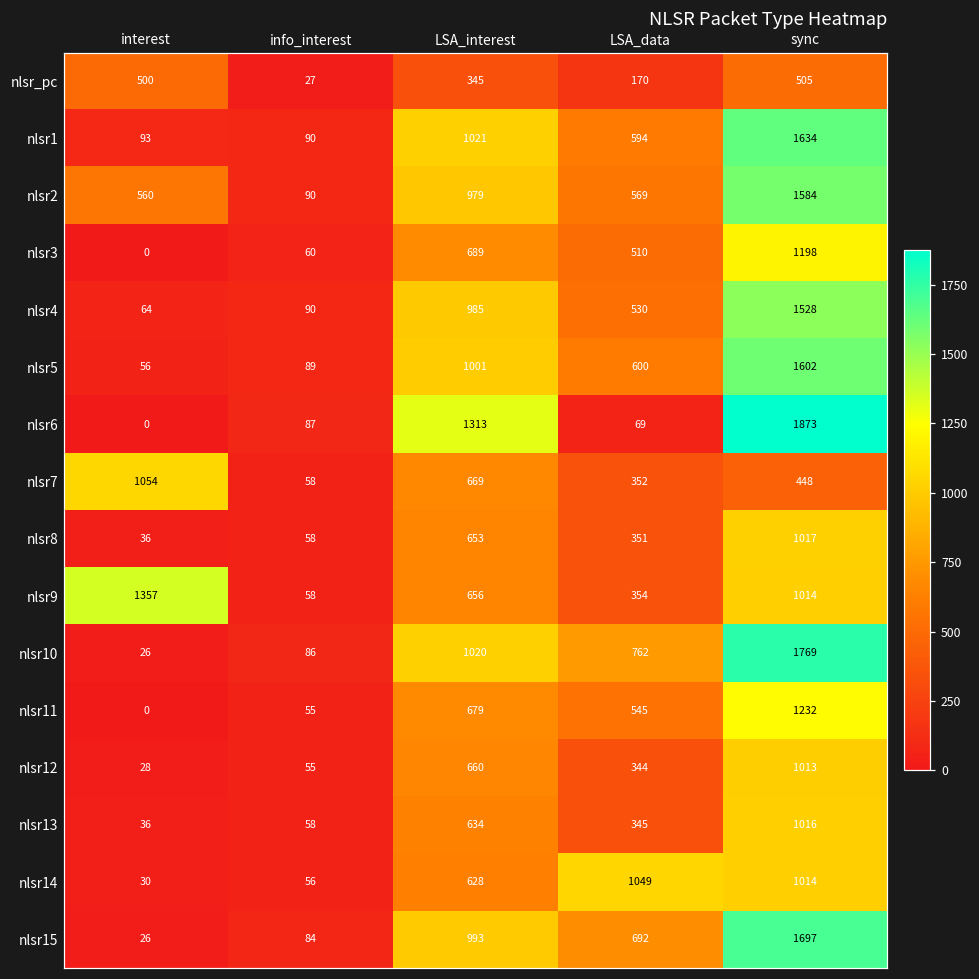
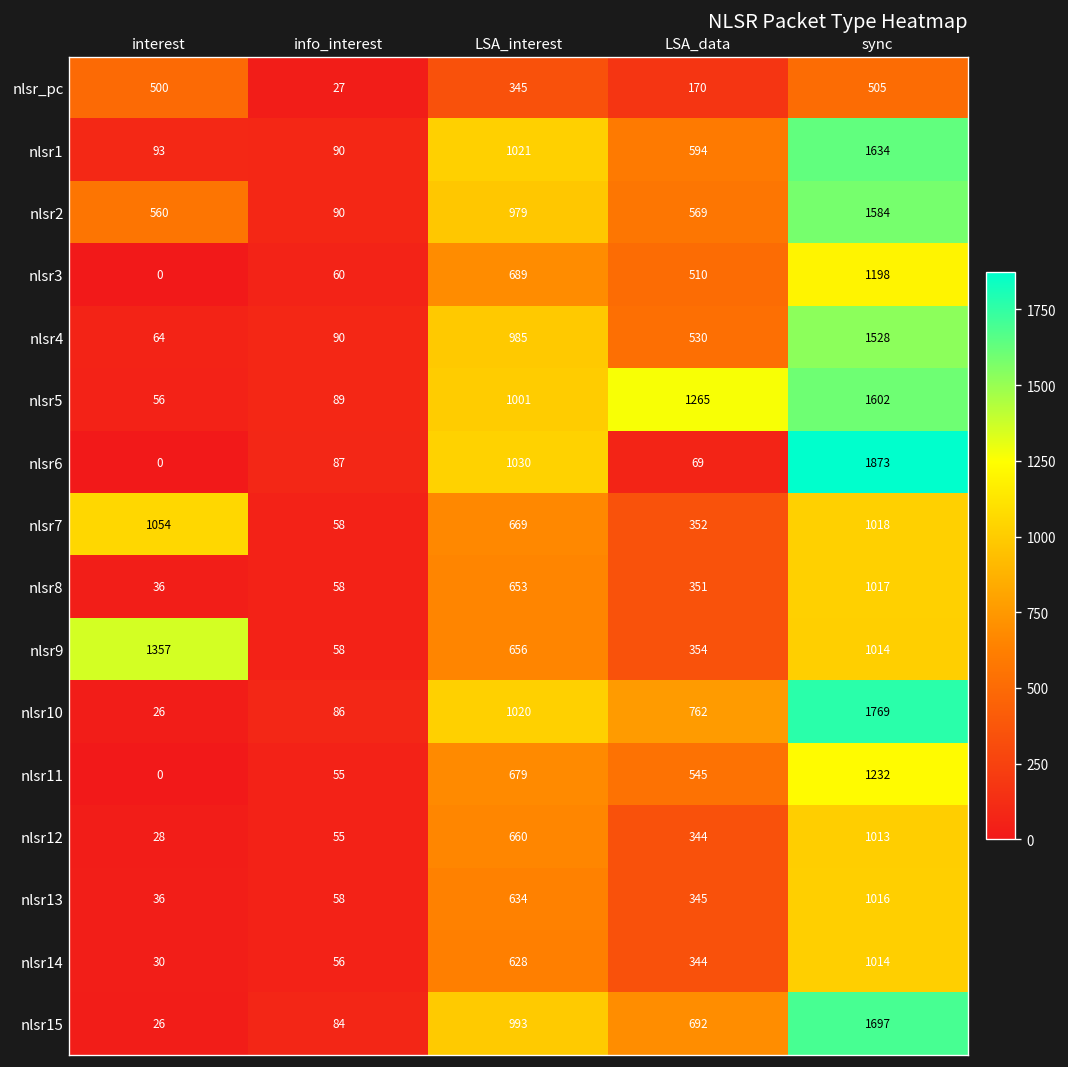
  {
    "nlsr_pc": {
      "interest": 500,
      "info_interest": 27,
      "LSA_interest": 345,
      "LSA_data": 170,
      "sync": 505
    },
    "nlsr1": {
      "interest": 93,
      "info_interest": 90,
      "LSA_interest": 1021,
      "LSA_data": 594,
      "sync": 1634
    },
    "nlsr2": {
      "interest": 560,
      "info_interest": 90,
      "LSA_interest": 979,
      "LSA_data": 569,
      "sync": 1584
    },
    "nlsr3": {
      "interest": 0,
      "info_interest": 60,
      "LSA_interest": 689,
      "LSA_data": 510,
      "sync": 1198
    },
    "nlsr4": {
      "interest": 64,
      "info_interest": 90,
      "LSA_interest": 985,
      "LSA_data": 530,
      "sync": 1528
    },
    "nlsr5": {
      "interest": 56,
      "info_interest": 89,
      "LSA_interest": 1001,
-     "LSA_data": 600,
+     "LSA_data": 1265,
      "sync": 1602
    },
    "nlsr6": {
      "interest": 0,
      "info_interest": 87,
-     "LSA_interest": 1313,
+     "LSA_interest": 1030,
      "LSA_data": 69,
      "sync": 1873
    },
    "nlsr7": {
      "interest": 1054,
      "info_interest": 58,
      "LSA_interest": 669,
      "LSA_data": 352,
-     "sync": 448
+     "sync": 1018
    },
    "nlsr8": {
      "interest": 36,
      "info_interest": 58,
      "LSA_interest": 653,
      "LSA_data": 351,
      "sync": 1017
    },
    "nlsr9": {
      "interest": 1357,
      "info_interest": 58,
      "LSA_interest": 656,
      "LSA_data": 354,
      "sync": 1014
    },
    "nlsr10": {
      "interest": 26,
      "info_interest": 86,
      "LSA_interest": 1020,
      "LSA_data": 762,
      "sync": 1769
    },
    "nlsr11": {
      "interest": 0,
      "info_interest": 55,
      "LSA_interest": 679,
      "LSA_data": 545,
      "sync": 1232
    },
    "nlsr12": {
      "interest": 28,
      "info_interest": 55,
      "LSA_interest": 660,
      "LSA_data": 344,
      "sync": 1013
    },
    "nlsr13": {
      "interest": 36,
      "info_interest": 58,
      "LSA_interest": 634,
      "LSA_data": 345,
      "sync": 1016
    },
    "nlsr14": {
      "interest": 30,
      "info_interest": 56,
      "LSA_interest": 628,
-     "LSA_data": 1049,
+     "LSA_data": 344,
      "sync": 1014
    },
    "nlsr15": {
      "interest": 26,
      "info_interest": 84,
      "LSA_interest": 993,
      "LSA_data": 692,
      "sync": 1697
    }
  }
